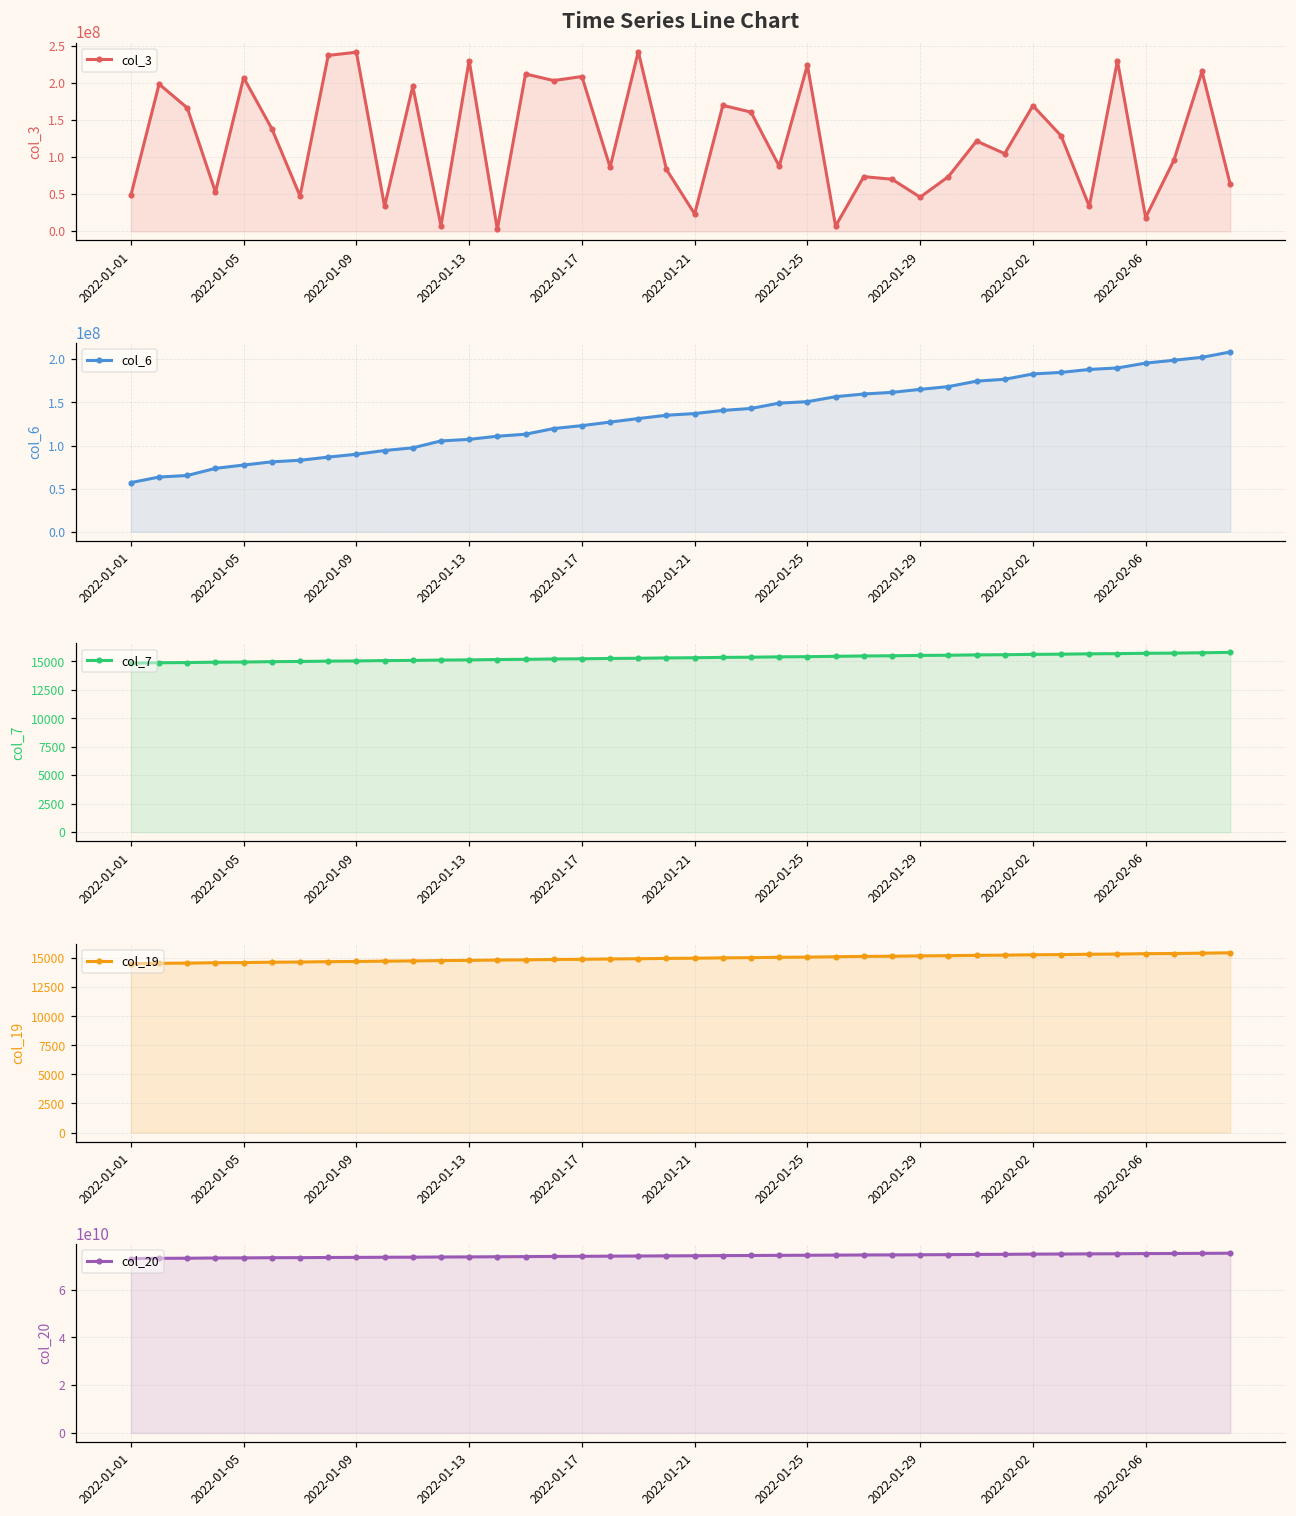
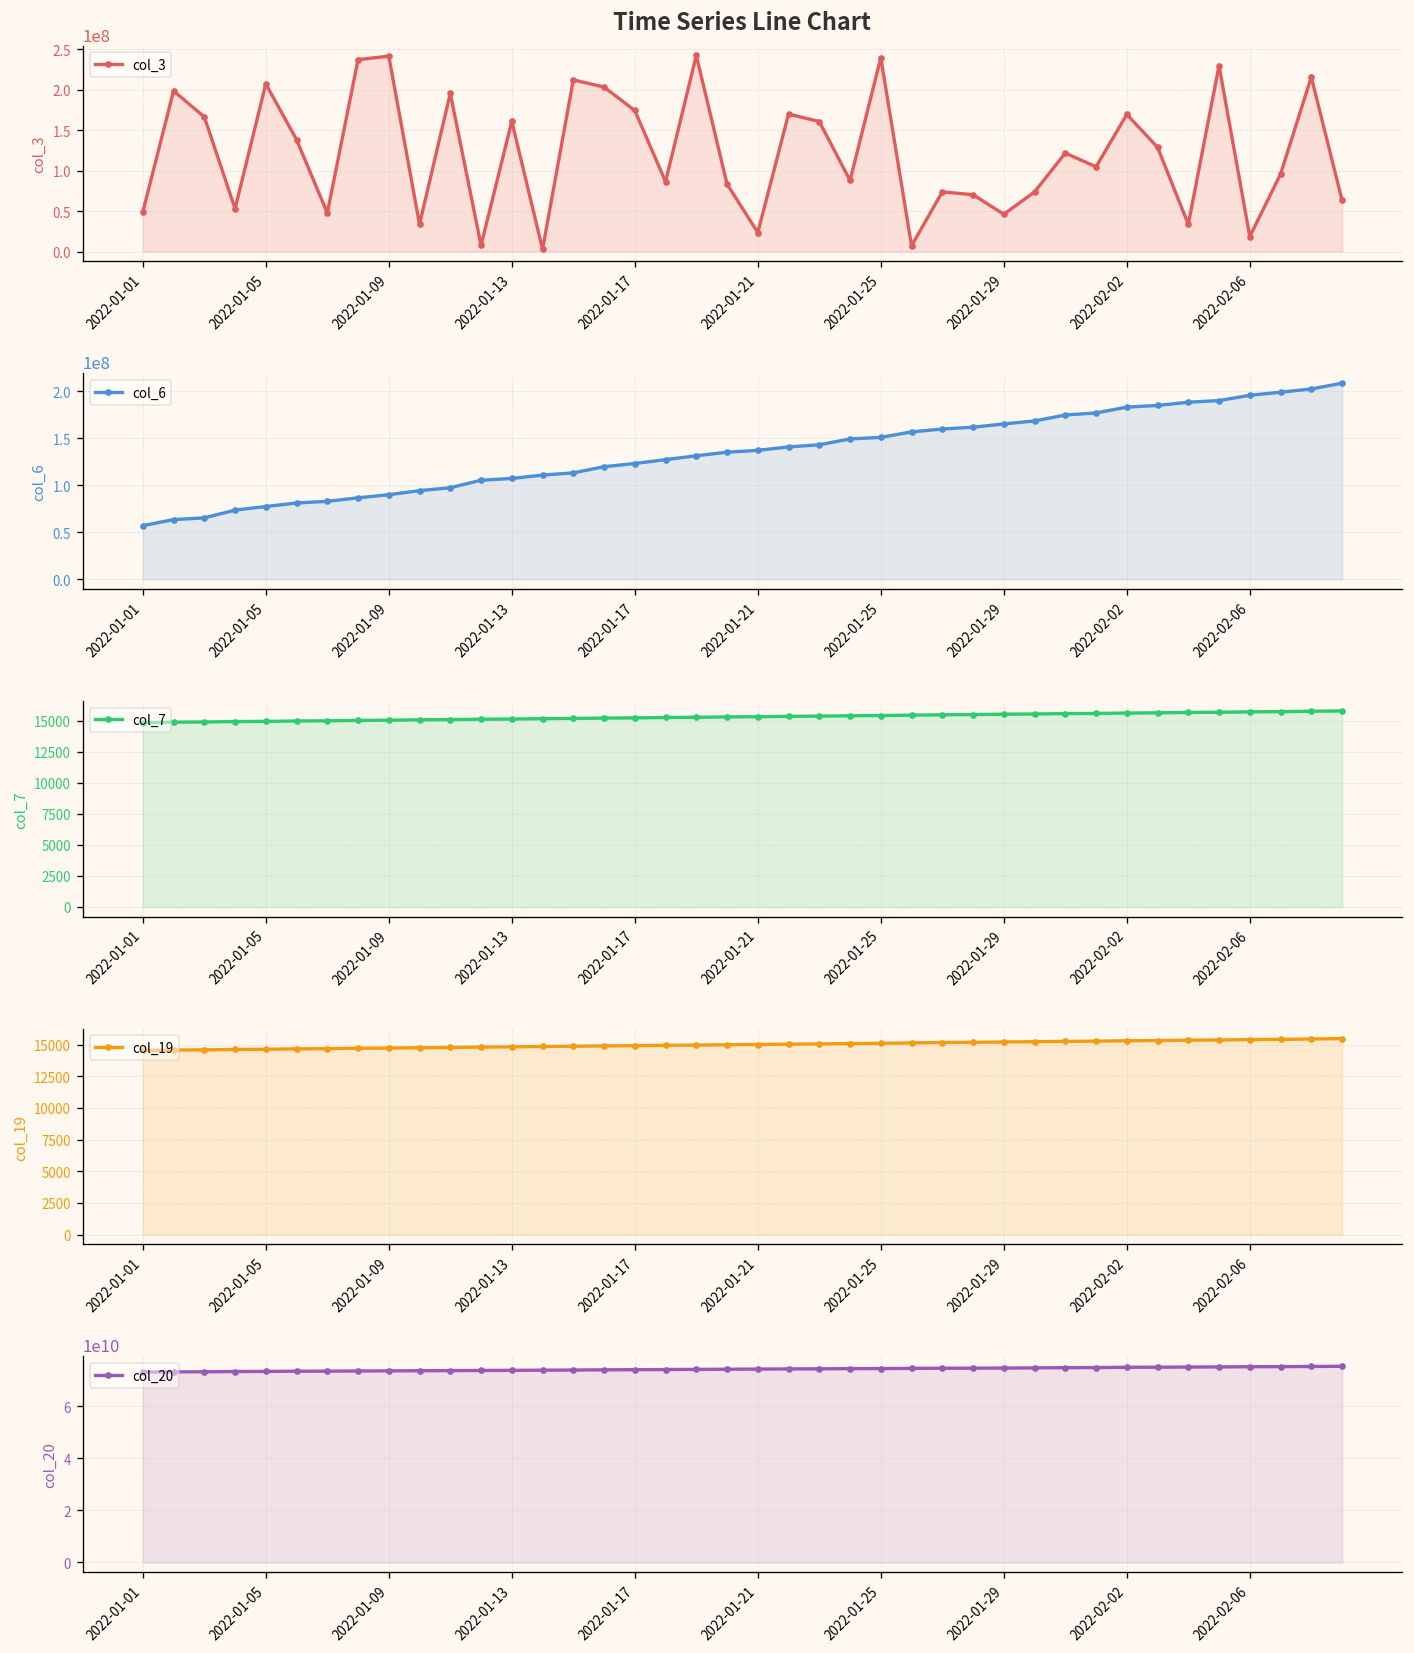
  {
    "Time Series Line Chart": {
      "2022-01-01": 50000000,
      "2022-01-05": 210000000,
      "2022-01-09": 240000000,
-     "2022-01-13": 230000000,
-     "2022-01-17": 210000000,
+     "2022-01-13": 160000000,
+     "2022-01-17": 170000000,
      "2022-01-21": 20000000,
-     "2022-01-25": 220000000,
+     "2022-01-25": 240000000,
      "2022-01-29": 50000000,
      "2022-02-02": 170000000,
      "2022-02-06": 20000000
    }
  }
